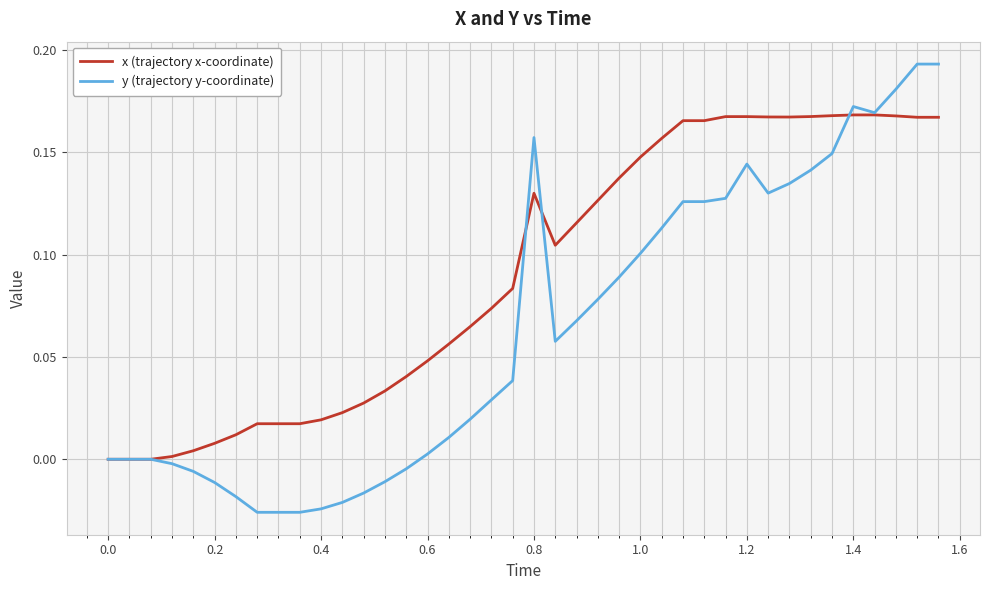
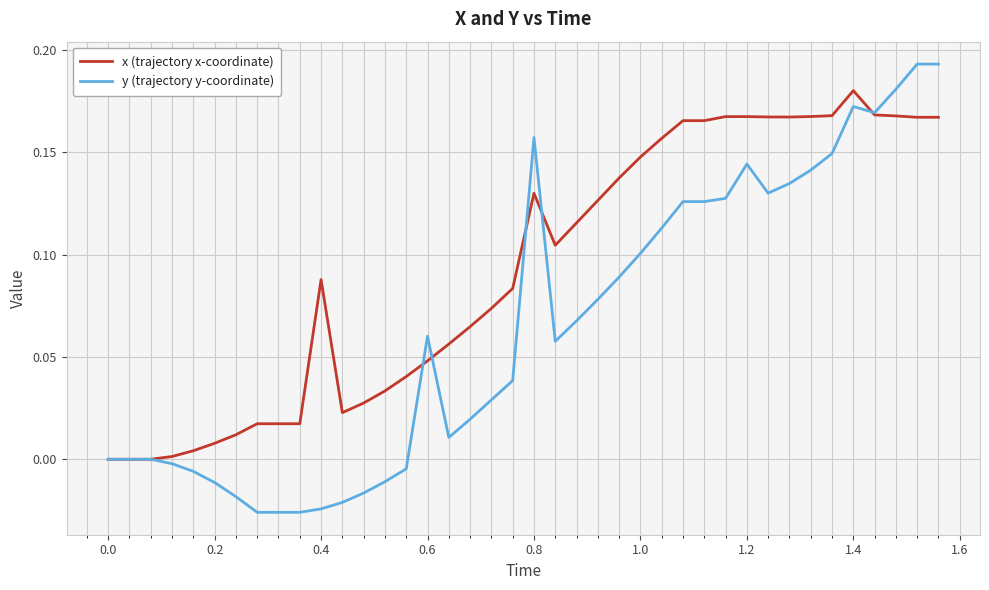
  {
    "x (trajectory x-coordinate)": {
      "0.2": 0.008,
-     "0.4": 0.019,
+     "0.4": 0.088,
      "0.6": 0.048,
      "0.8": 0.130,
      "1.0": 0.148,
      "1.2": 0.168,
-     "1.4": 0.168
+     "1.4": 0.180
    },
    "y (trajectory y-coordinate)": {
      "0.2": -0.011,
      "0.4": -0.024,
-     "0.6": 0.003,
+     "0.6": 0.060,
      "0.8": 0.157,
      "1.0": 0.101,
      "1.2": 0.144,
      "1.4": 0.172
    }
  }
